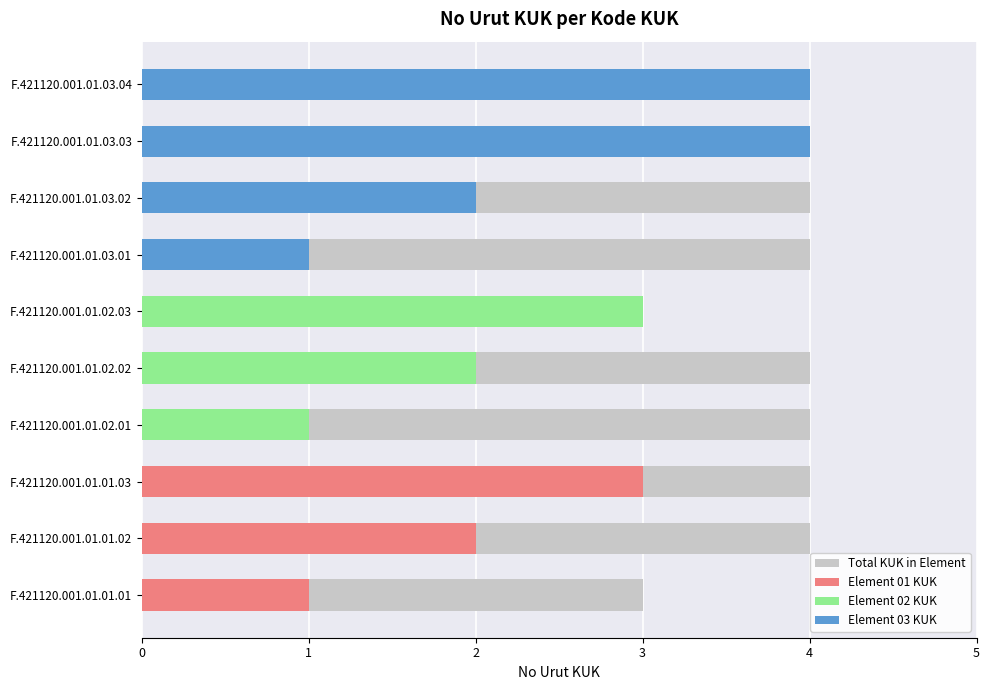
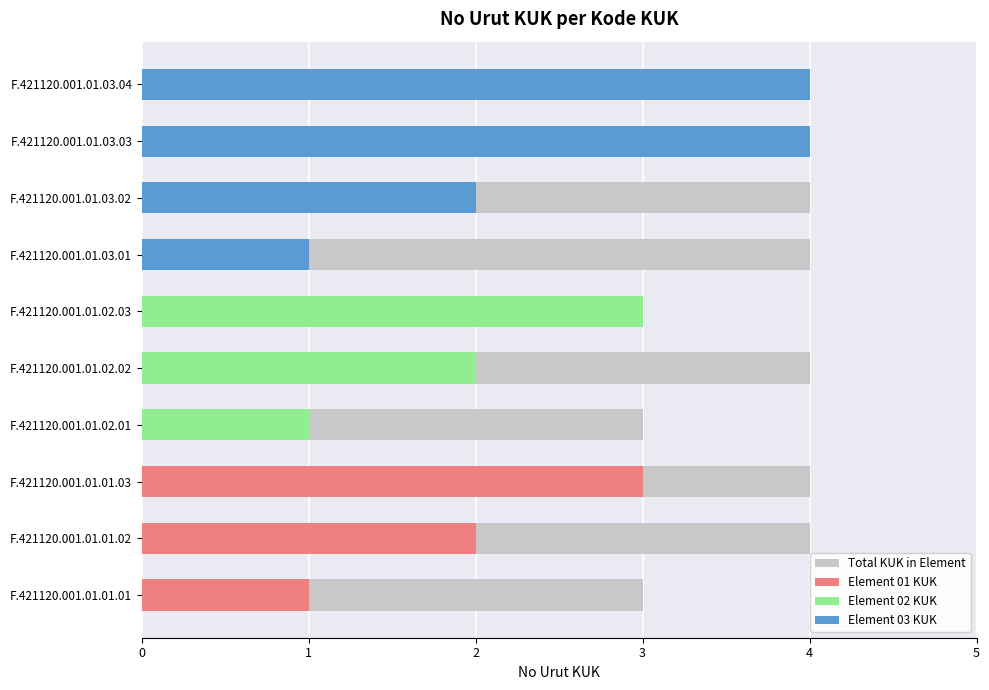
  {
    "Total KUK in Element": {
      "F.421120.001.01.03.04": 4,
      "F.421120.001.01.03.03": 4,
      "F.421120.001.01.03.02": 4,
      "F.421120.001.01.03.01": 4,
      "F.421120.001.01.02.03": 3,
      "F.421120.001.01.02.02": 4,
-     "F.421120.001.01.02.01": 4,
+     "F.421120.001.01.02.01": 3,
      "F.421120.001.01.01.03": 4,
      "F.421120.001.01.01.02": 4,
      "F.421120.001.01.01.01": 3
    }
  }
